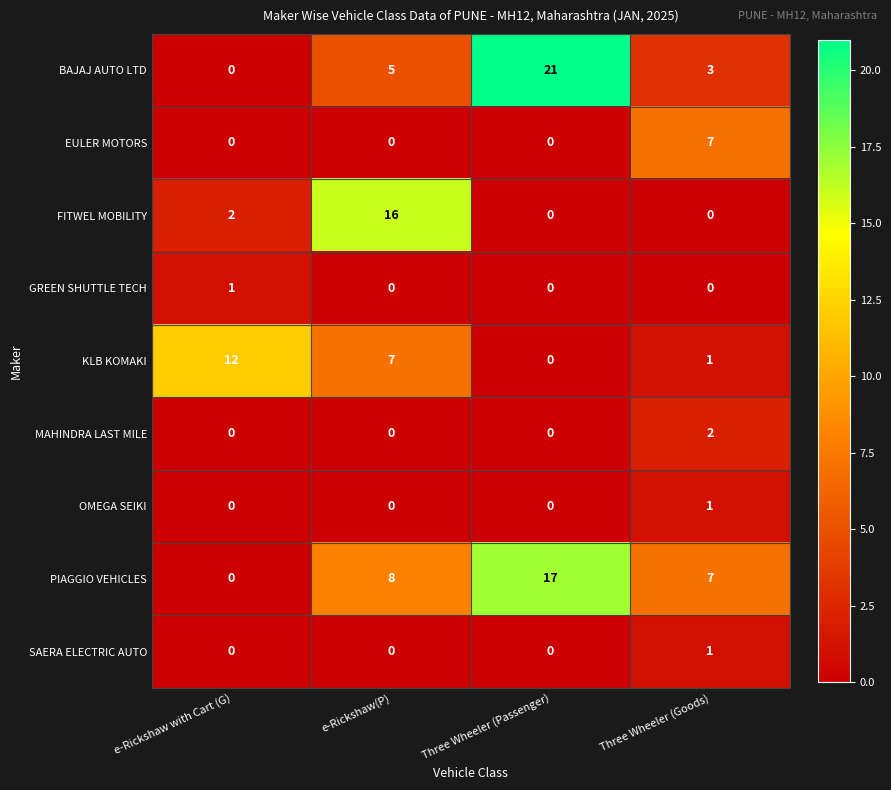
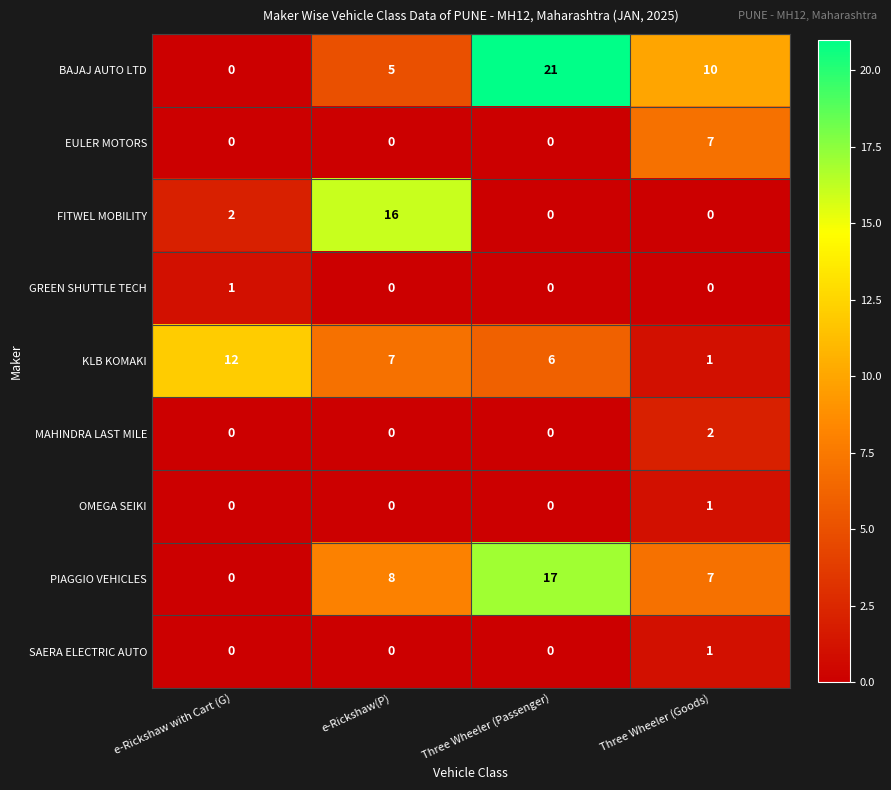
  {
    "BAJAJ AUTO LTD": {
      "e-Rickshaw with Cart (G)": 0,
      "e-Rickshaw(P)": 5,
      "Three Wheeler (Passenger)": 21,
-     "Three Wheeler (Goods)": 3
+     "Three Wheeler (Goods)": 10
    },
    "EULER MOTORS": {
      "e-Rickshaw with Cart (G)": 0,
      "e-Rickshaw(P)": 0,
      "Three Wheeler (Passenger)": 0,
      "Three Wheeler (Goods)": 7
    },
    "FITWEL MOBILITY": {
      "e-Rickshaw with Cart (G)": 2,
      "e-Rickshaw(P)": 16,
      "Three Wheeler (Passenger)": 0,
      "Three Wheeler (Goods)": 0
    },
    "GREEN SHUTTLE TECH": {
      "e-Rickshaw with Cart (G)": 1,
      "e-Rickshaw(P)": 0,
      "Three Wheeler (Passenger)": 0,
      "Three Wheeler (Goods)": 0
    },
    "KLB KOMAKI": {
      "e-Rickshaw with Cart (G)": 12,
      "e-Rickshaw(P)": 7,
-     "Three Wheeler (Passenger)": 0,
+     "Three Wheeler (Passenger)": 6,
      "Three Wheeler (Goods)": 1
    },
    "MAHINDRA LAST MILE": {
      "e-Rickshaw with Cart (G)": 0,
      "e-Rickshaw(P)": 0,
      "Three Wheeler (Passenger)": 0,
      "Three Wheeler (Goods)": 2
    },
    "OMEGA SEIKI": {
      "e-Rickshaw with Cart (G)": 0,
      "e-Rickshaw(P)": 0,
      "Three Wheeler (Passenger)": 0,
      "Three Wheeler (Goods)": 1
    },
    "PIAGGIO VEHICLES": {
      "e-Rickshaw with Cart (G)": 0,
      "e-Rickshaw(P)": 8,
      "Three Wheeler (Passenger)": 17,
      "Three Wheeler (Goods)": 7
    },
    "SAERA ELECTRIC AUTO": {
      "e-Rickshaw with Cart (G)": 0,
      "e-Rickshaw(P)": 0,
      "Three Wheeler (Passenger)": 0,
      "Three Wheeler (Goods)": 1
    }
  }
